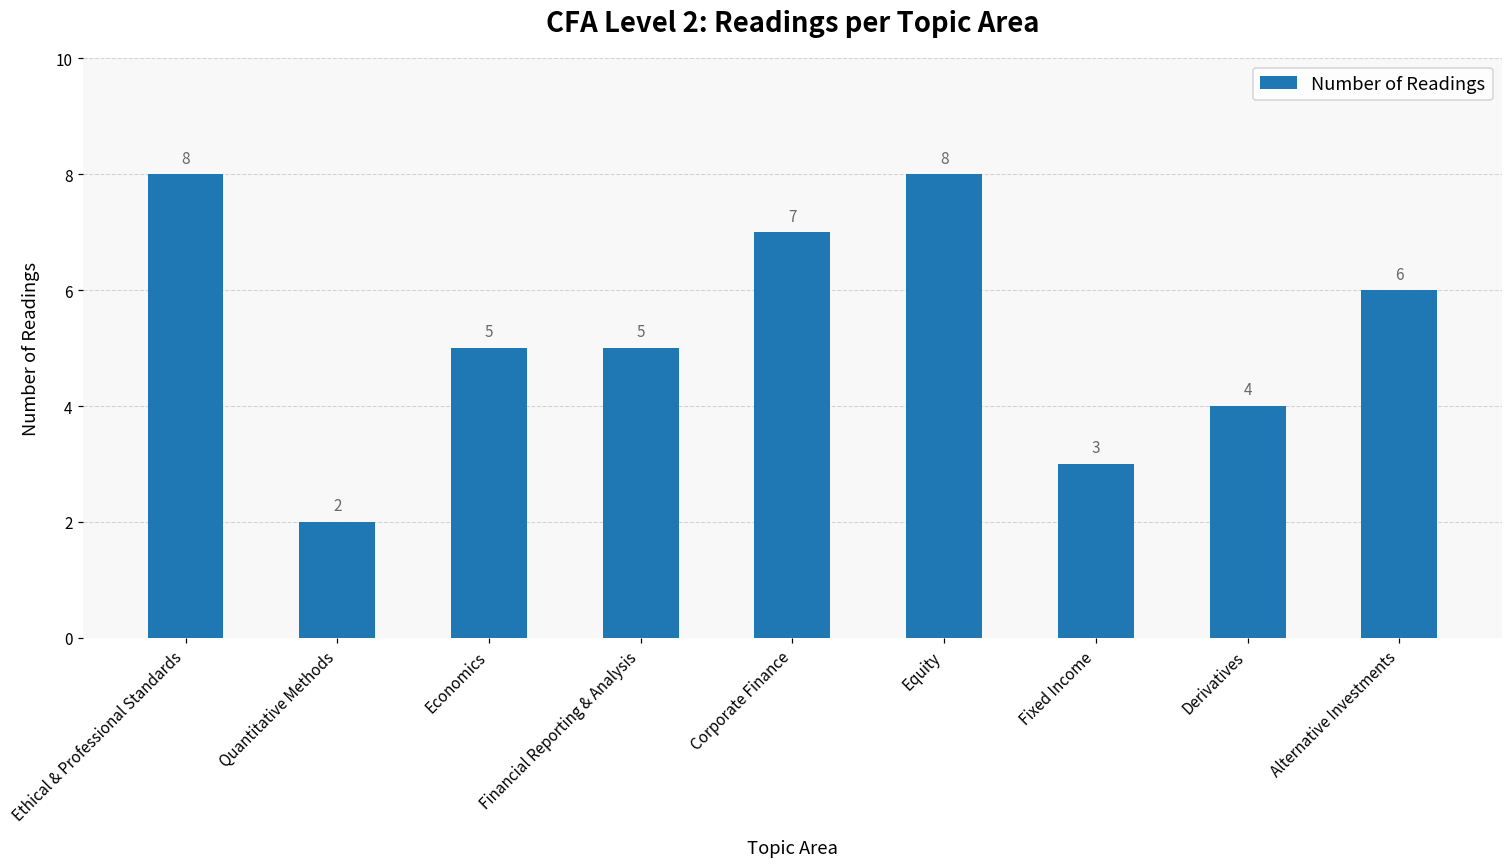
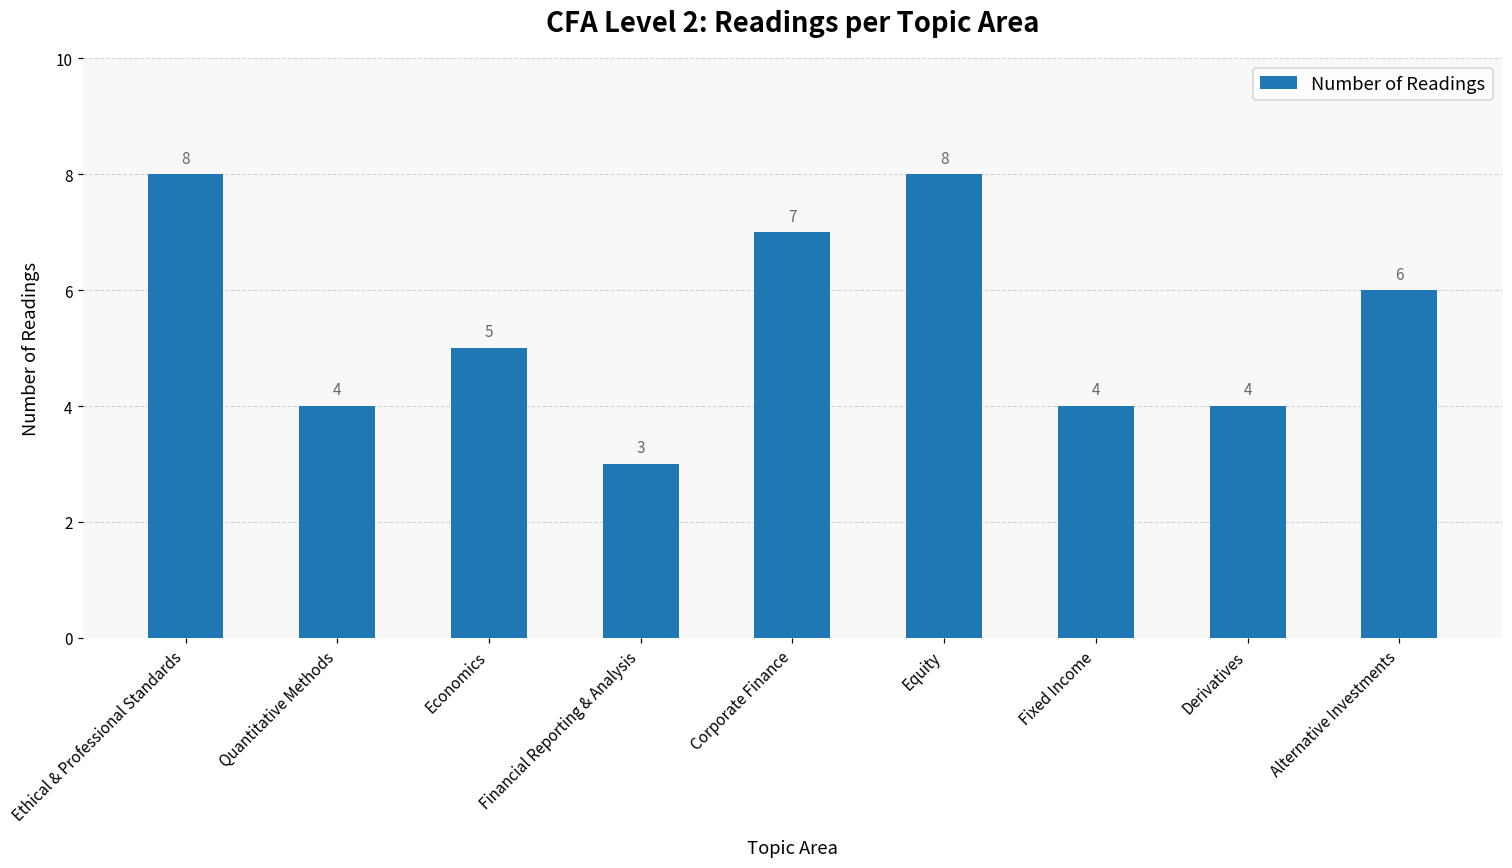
  {
    "Ethical & Professional Standards": 8,
-   "Quantitative Methods": 2,
+   "Quantitative Methods": 4,
    "Economics": 5,
-   "Financial Reporting & Analysis": 5,
+   "Financial Reporting & Analysis": 3,
    "Corporate Finance": 7,
    "Equity": 8,
-   "Fixed Income": 3,
+   "Fixed Income": 4,
    "Derivatives": 4,
    "Alternative Investments": 6
  }
